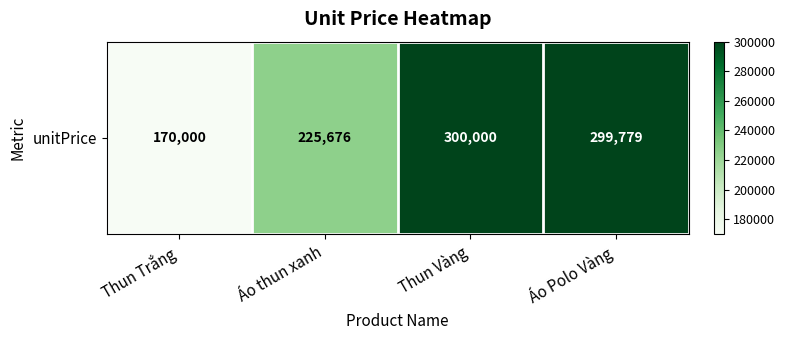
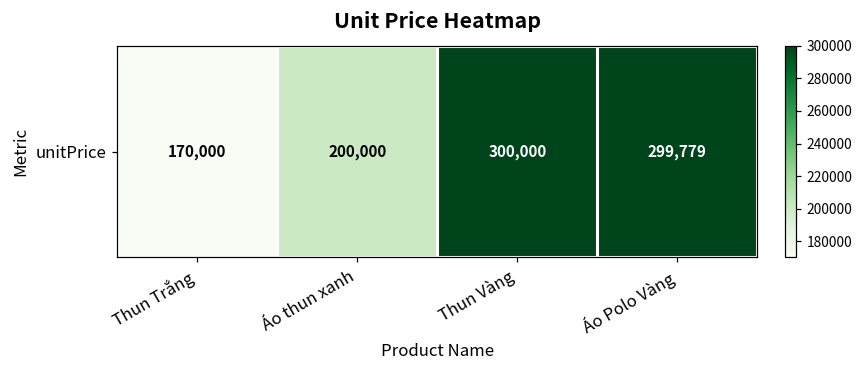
  {
    "unitPrice": {
      "Thun Trắng": "170,000",
-     "Áo thun xanh": "225,676",
+     "Áo thun xanh": "200,000",
      "Thun Vàng": "300,000",
      "Áo Polo Vàng": "299,779"
    }
  }
